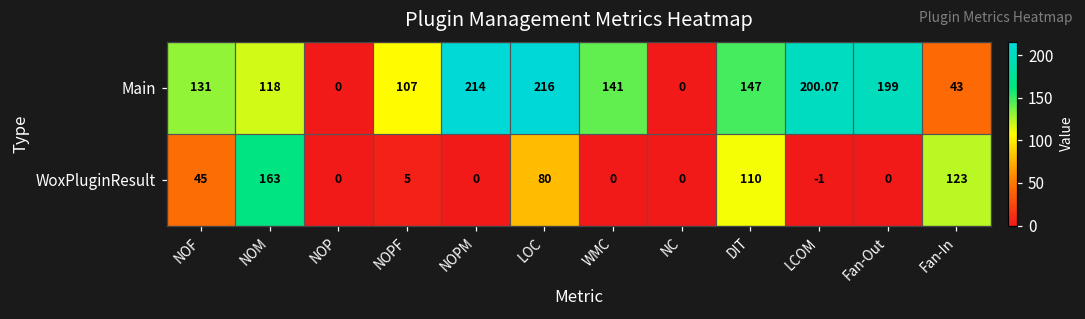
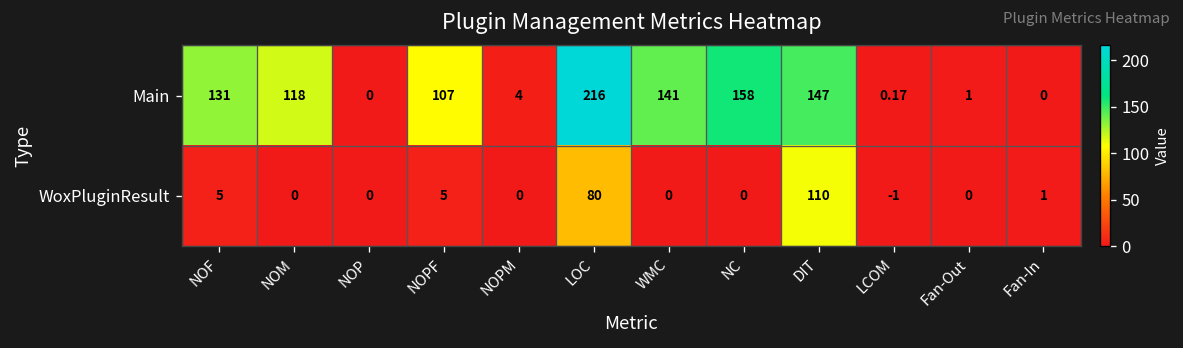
  {
    "Main": {
      "NOF": 131,
      "NOM": 118,
      "NOP": 0,
      "NOPF": 107,
-     "NOPM": 214,
+     "NOPM": 4,
      "LOC": 216,
      "WMC": 141,
-     "NC": 0,
+     "NC": 158,
      "DIT": 147,
-     "LCOM": 200.07,
-     "Fan-Out": 199,
-     "Fan-In": 43
+     "LCOM": 0.17,
+     "Fan-Out": 1,
+     "Fan-In": 0
    },
    "WoxPluginResult": {
-     "NOF": 45,
-     "NOM": 163,
+     "NOF": 5,
+     "NOM": 0,
      "NOP": 0,
      "NOPF": 5,
      "NOPM": 0,
      "LOC": 80,
      "WMC": 0,
      "NC": 0,
      "DIT": 110,
      "LCOM": -1,
      "Fan-Out": 0,
-     "Fan-In": 123
+     "Fan-In": 1
    }
  }
